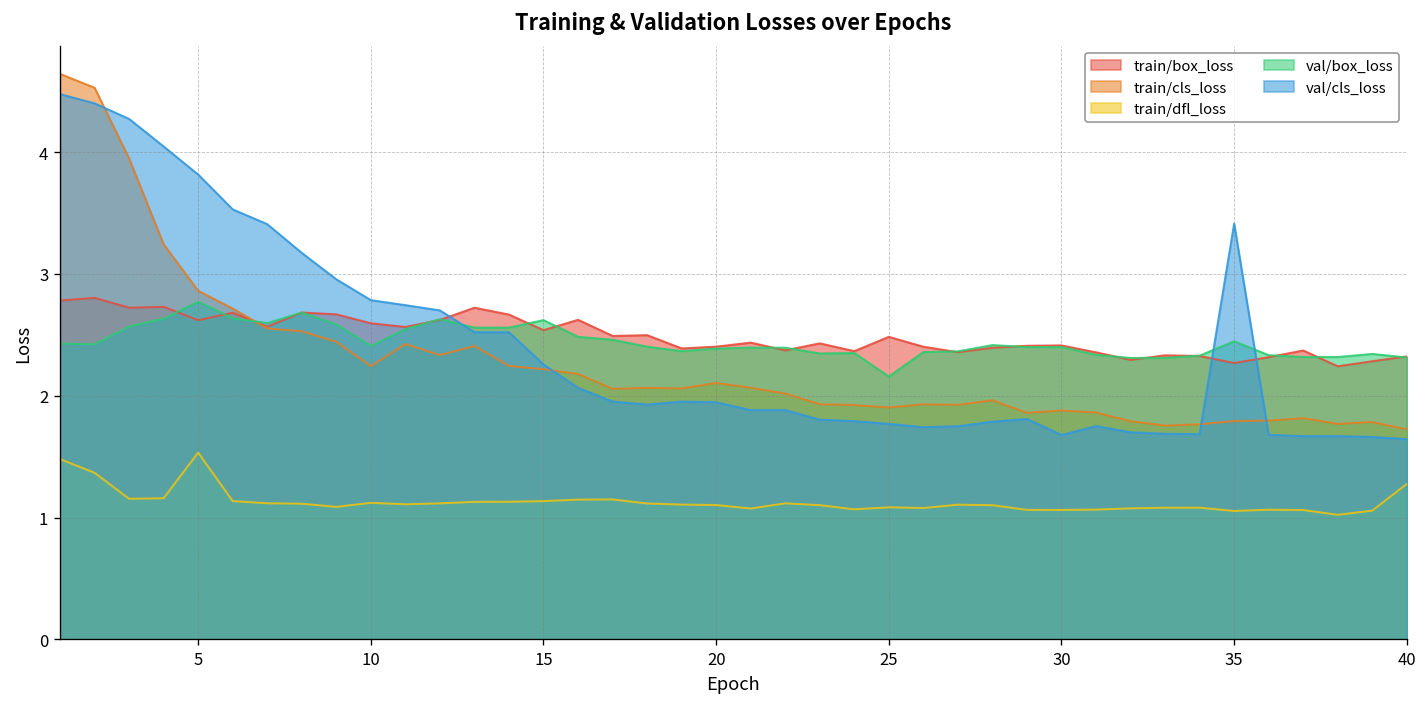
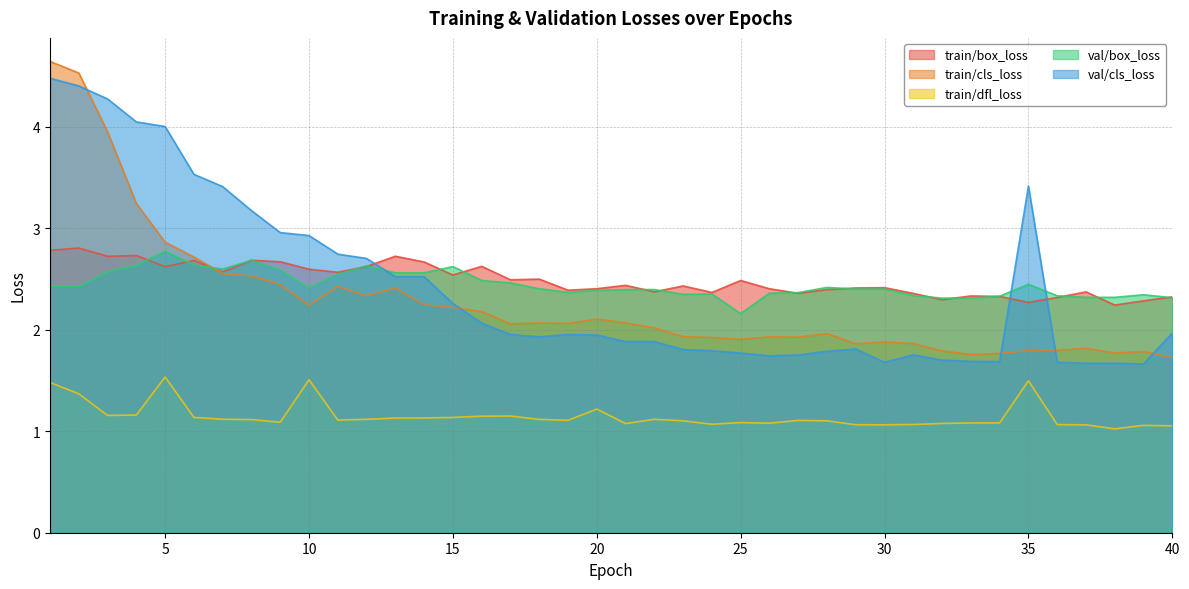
  {
    "train/dfl_loss": {
      "5": 1.53,
-     "10": 1.12,
+     "10": 1.51,
      "15": 1.14,
-     "20": 1.10,
+     "20": 1.22,
      "25": 1.08,
      "30": 1.06,
-     "35": 1.05,
-     "40": 1.28
+     "35": 1.50,
+     "40": 1.05
    },
    "val/box_loss": {
      "5": 2.77,
      "10": 2.41,
      "15": 2.62,
      "25": 2.16,
      "35": 2.45
    },
    "val/cls_loss": {
-     "5": 3.82,
-     "10": 2.79,
+     "5": 4.00,
+     "10": 2.93,
      "15": 2.26,
      "20": 1.95,
      "25": 1.77,
      "30": 1.68,
      "35": 3.41,
-     "40": 1.64
+     "40": 1.97
    }
  }
